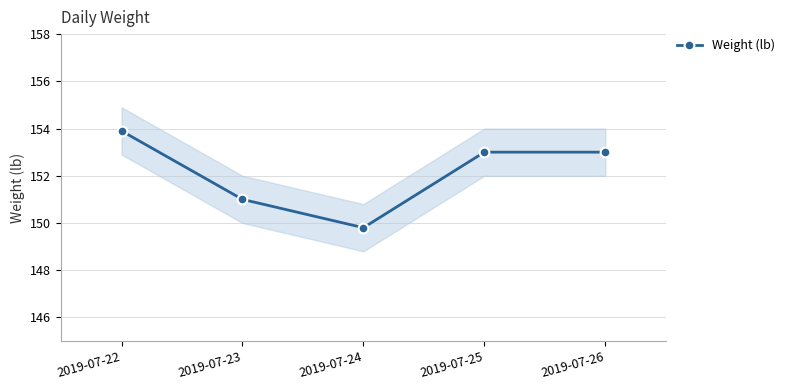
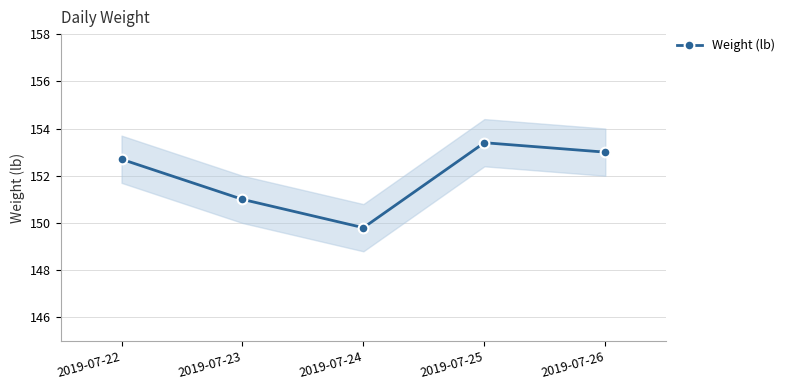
  {
    "Weight (lb)": {
-     "2019-07-22": 153.9,
+     "2019-07-22": 152.7,
      "2019-07-23": 151.0,
      "2019-07-24": 149.8,
-     "2019-07-25": 153.0,
+     "2019-07-25": 153.4,
      "2019-07-26": 153.0
    }
  }
